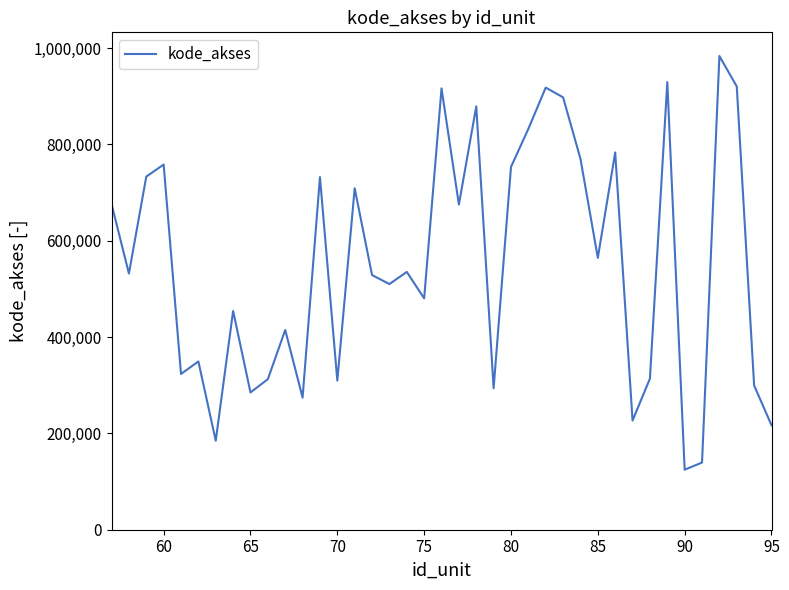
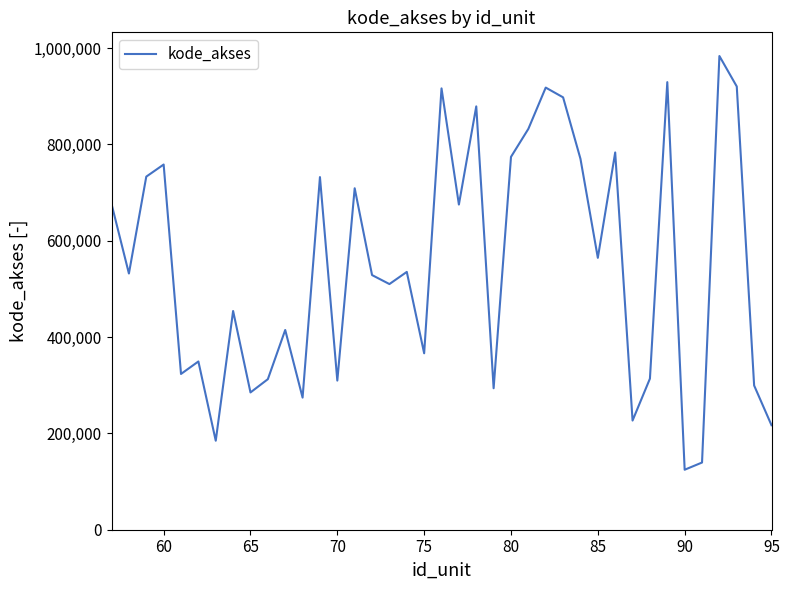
  {
    "60": "760,000",
    "65": "290,000",
    "70": "310,000",
-   "75": "480,000",
-   "80": "750,000",
+   "75": "370,000",
+   "80": "770,000",
    "85": "560,000",
    "90": "120,000",
    "95": "220,000"
  }
